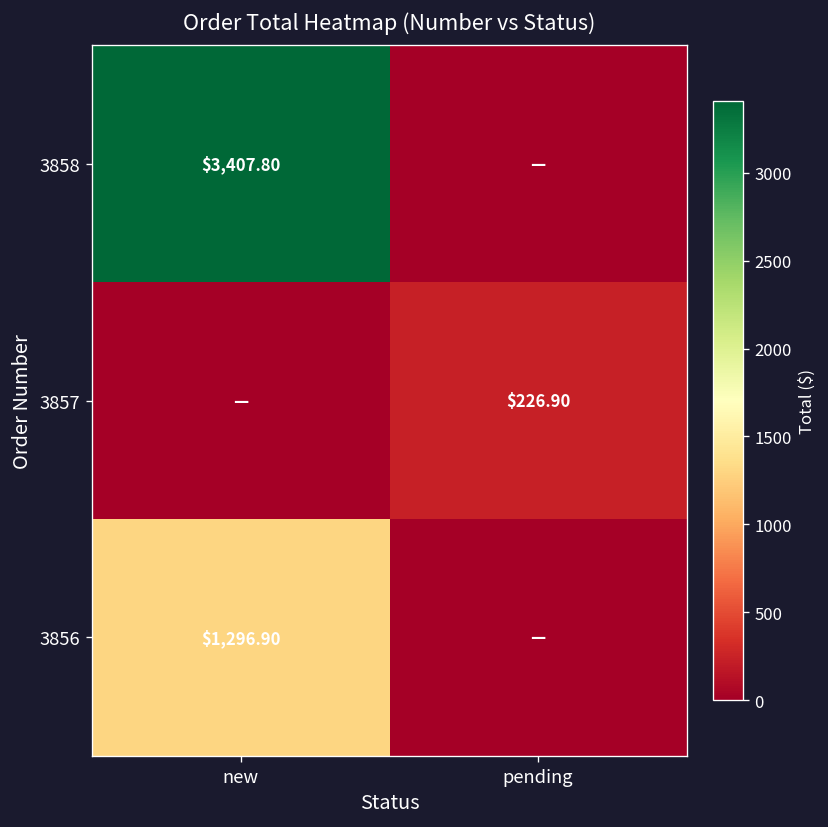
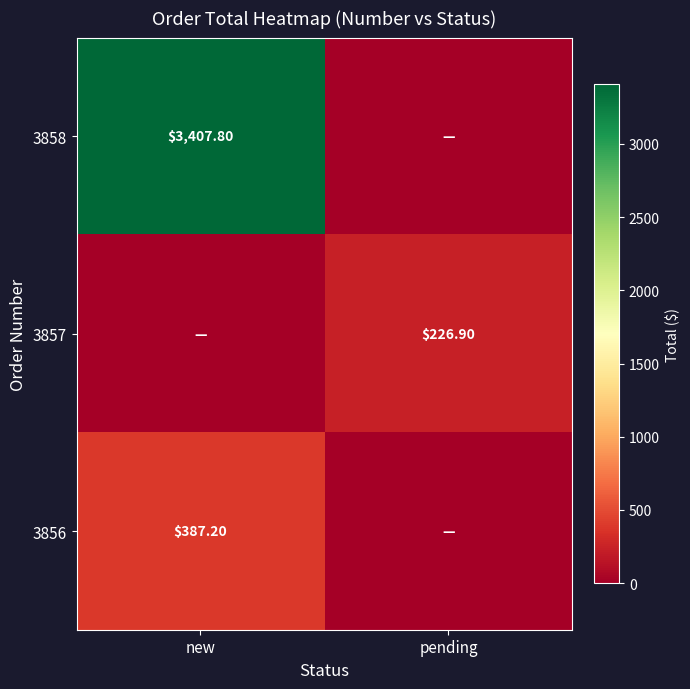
  {
    "3858": {
      "new": "$3,407.80"
    },
    "3857": {
      "pending": "$226.90"
    },
    "3856": {
-     "new": "$1,296.90"
+     "new": "$387.20"
    }
  }
